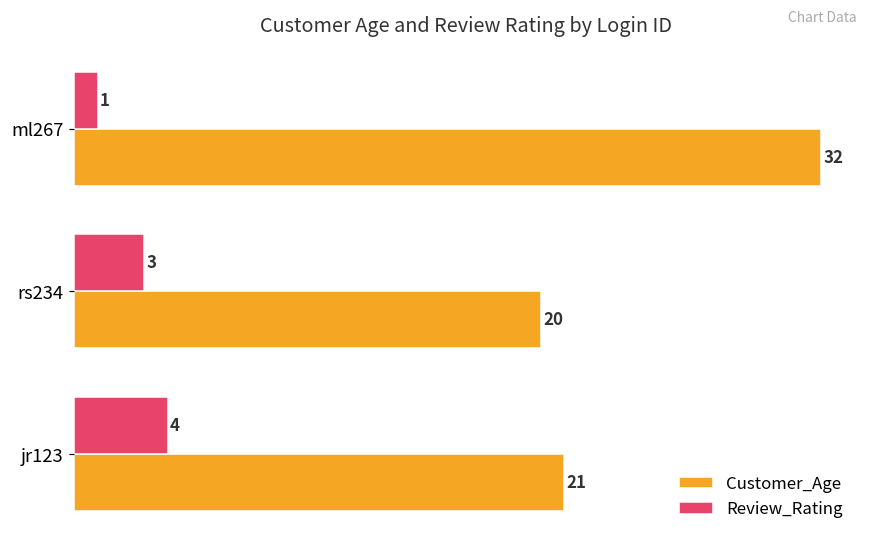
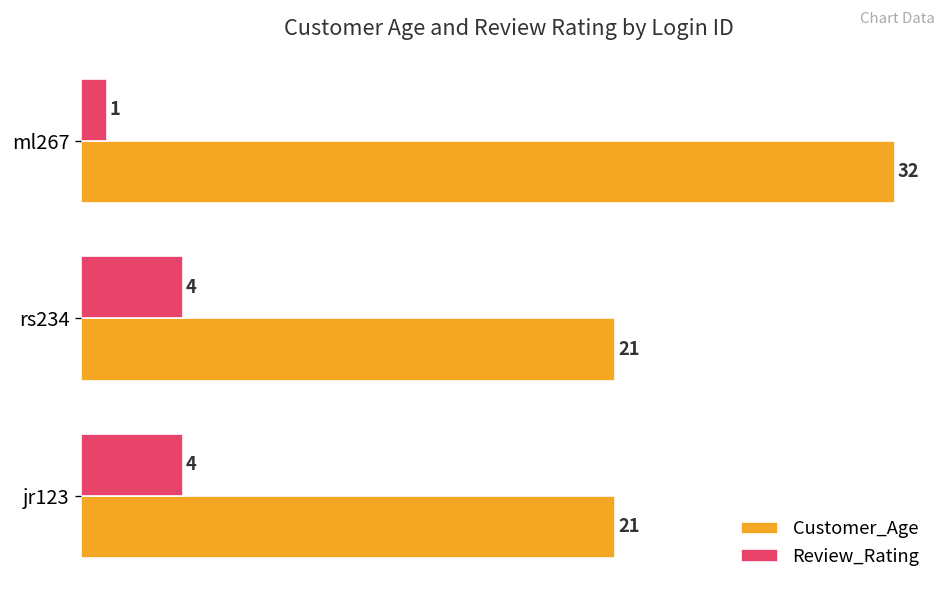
  {
    "Customer_Age": {
      "ml267": 32,
-     "rs234": 20,
+     "rs234": 21,
      "jr123": 21
    },
    "Review_Rating": {
      "ml267": 1,
-     "rs234": 3,
+     "rs234": 4,
      "jr123": 4
    }
  }
